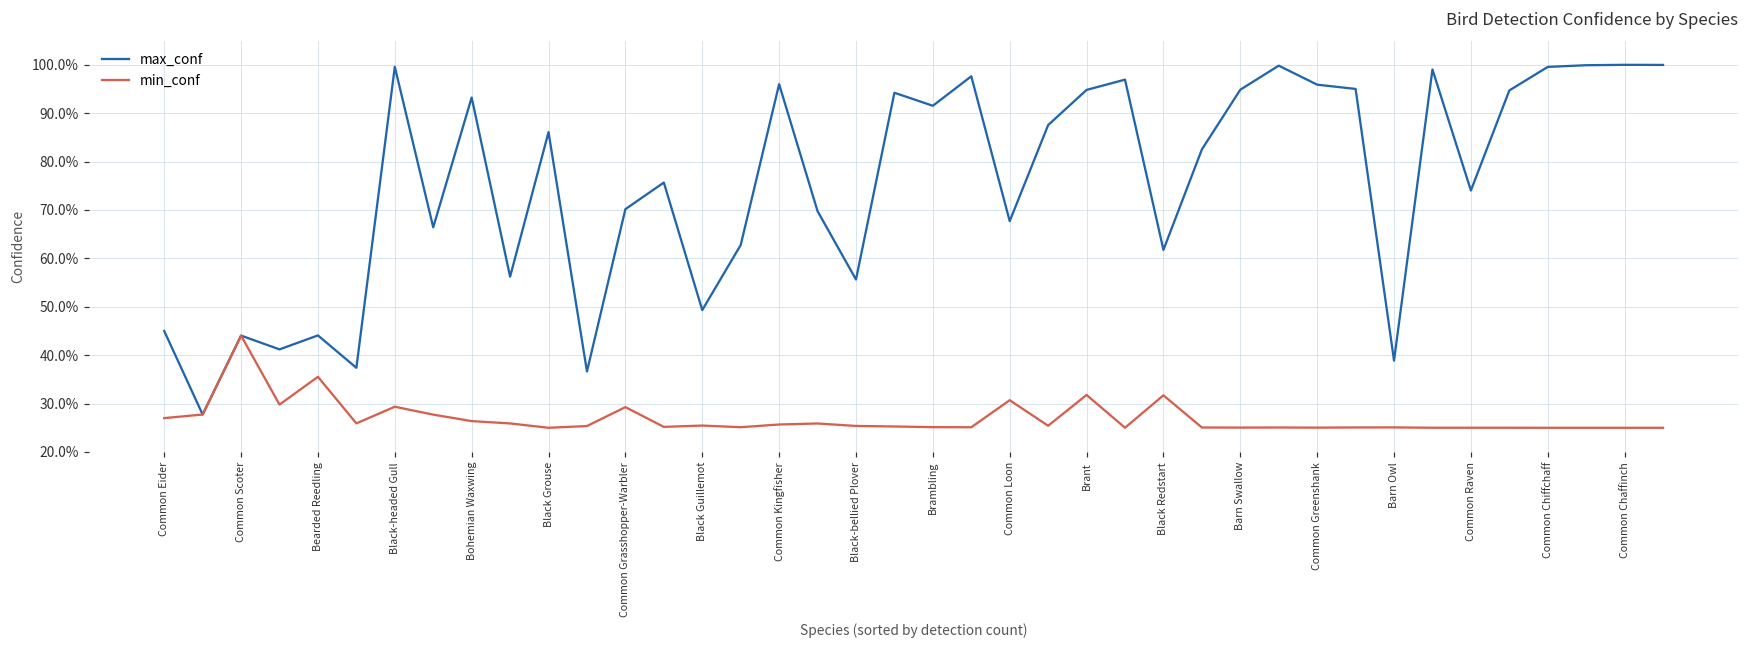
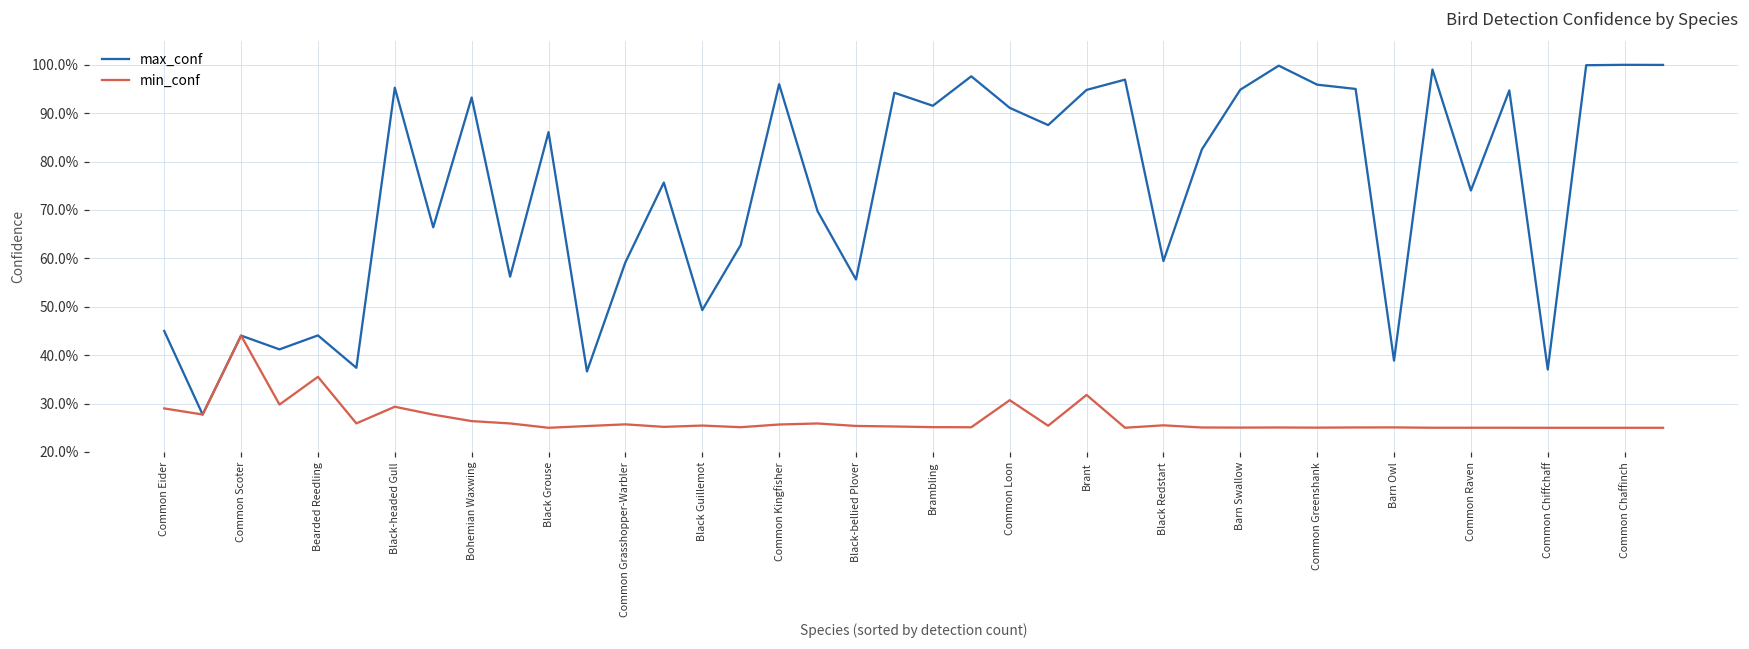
  {
    "max_conf": {
      "Common Eider": "45%",
-     "Black-headed Gull": "100%",
+     "Black-headed Gull": "95%",
      "Bohemian Waxwing": "93%",
      "Black Grouse": "86%",
-     "Common Grasshopper-Warbler": "70%",
-     "Common Loon": "68%",
+     "Common Grasshopper-Warbler": "59%",
+     "Common Loon": "91%",
      "Brant": "95%",
-     "Black Redstart": "62%",
+     "Black Redstart": "59%",
      "Barn Owl": "39%",
      "Common Raven": "74%",
-     "Common Chiffchaff": "100%"
+     "Common Chiffchaff": "37%"
    },
    "min_conf": {
-     "Common Eider": "27%",
+     "Common Eider": "29%",
      "Black-headed Gull": "29%",
      "Bohemian Waxwing": "26%",
      "Black Grouse": "25%",
-     "Common Grasshopper-Warbler": "29%",
+     "Common Grasshopper-Warbler": "26%",
      "Common Loon": "31%",
      "Brant": "32%",
-     "Black Redstart": "32%",
+     "Black Redstart": "26%",
      "Barn Owl": "25%",
      "Common Raven": "25%",
      "Common Chiffchaff": "25%"
    }
  }
